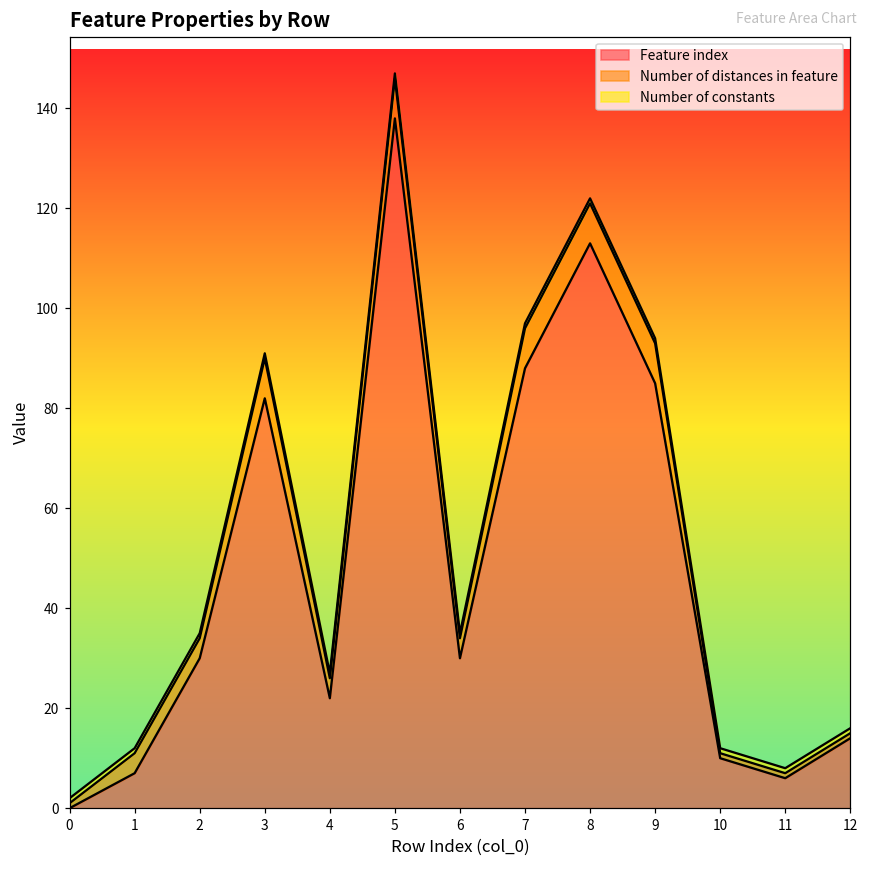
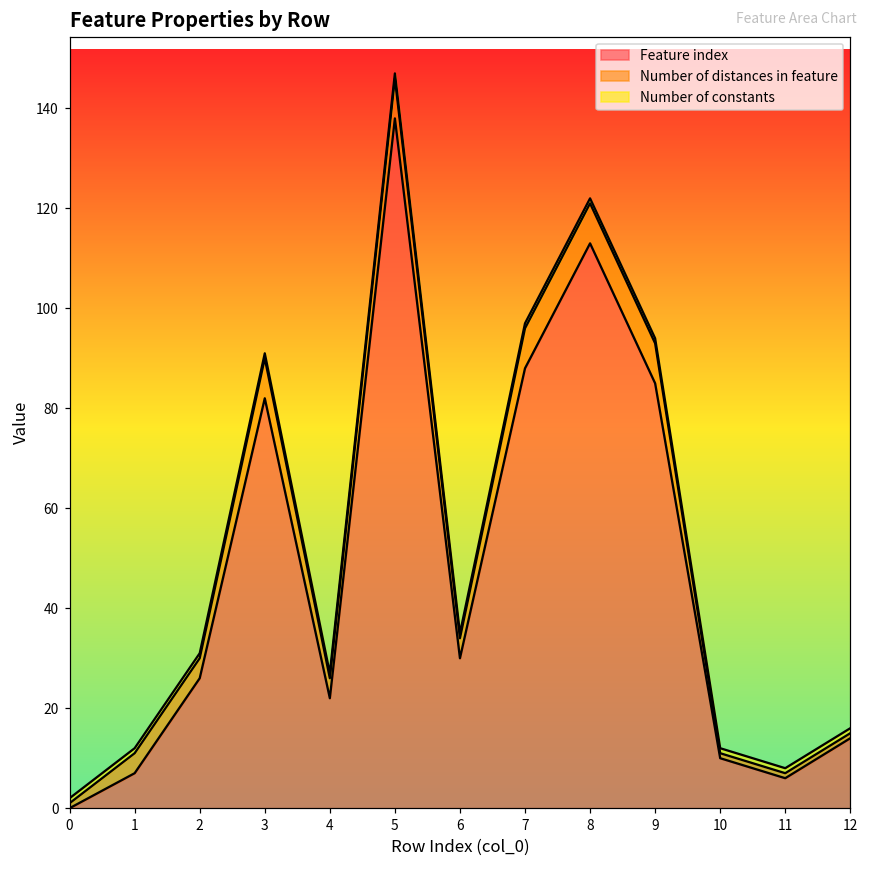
  {
    "Feature index": {
      "0": 0,
      "1": 7,
-     "2": 30,
+     "2": 26,
      "3": 82,
      "4": 22,
      "5": 138,
      "6": 30,
      "7": 88,
      "8": 113,
      "9": 85,
      "10": 10,
      "11": 6,
      "12": 14
    },
    "Number of distances in feature": {
      "0": 1,
      "1": 4,
      "2": 4,
      "3": 8,
      "4": 4,
      "5": 8,
      "6": 4,
      "7": 8,
      "8": 8,
      "9": 8,
      "10": 1,
      "11": 1,
      "12": 1
    },
    "Number of constants": {
      "0": 1,
      "1": 1,
      "2": 1,
      "3": 1,
      "4": 1,
      "5": 1,
      "6": 1,
      "7": 1,
      "8": 1,
      "9": 1,
      "10": 1,
      "11": 1,
      "12": 1
    }
  }
